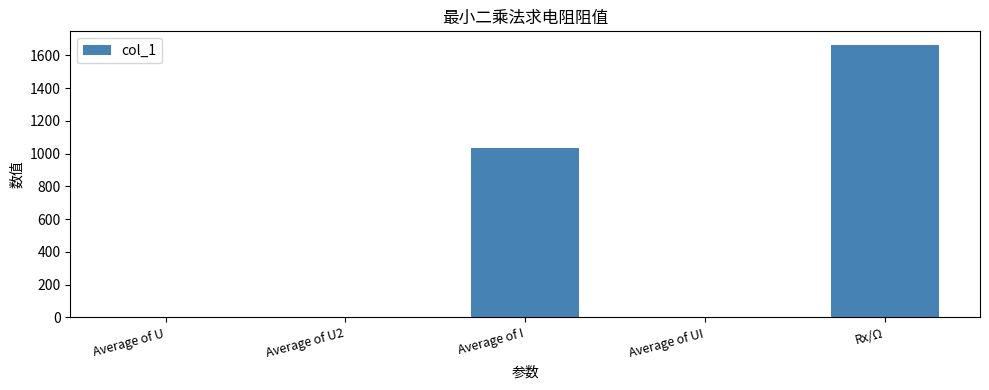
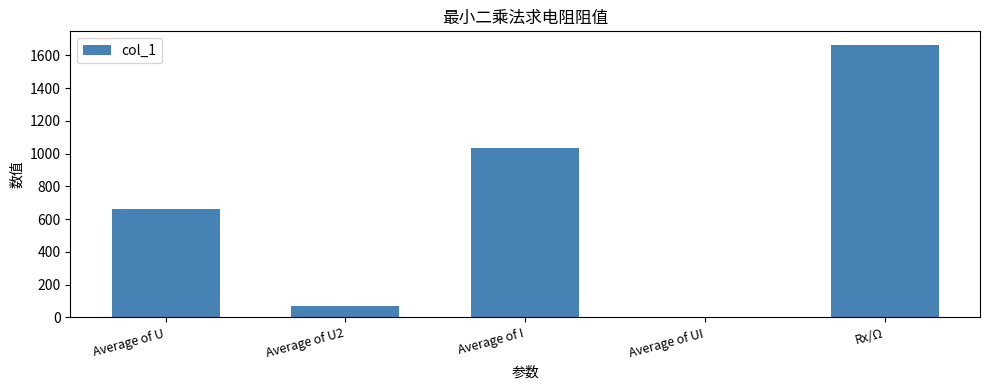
  {
-   "Average of U": 0,
-   "Average of U2": 0,
+   "Average of U": 660,
+   "Average of U2": 70,
    "Average of I": 1030,
    "Rx/Ω": 1660
  }
